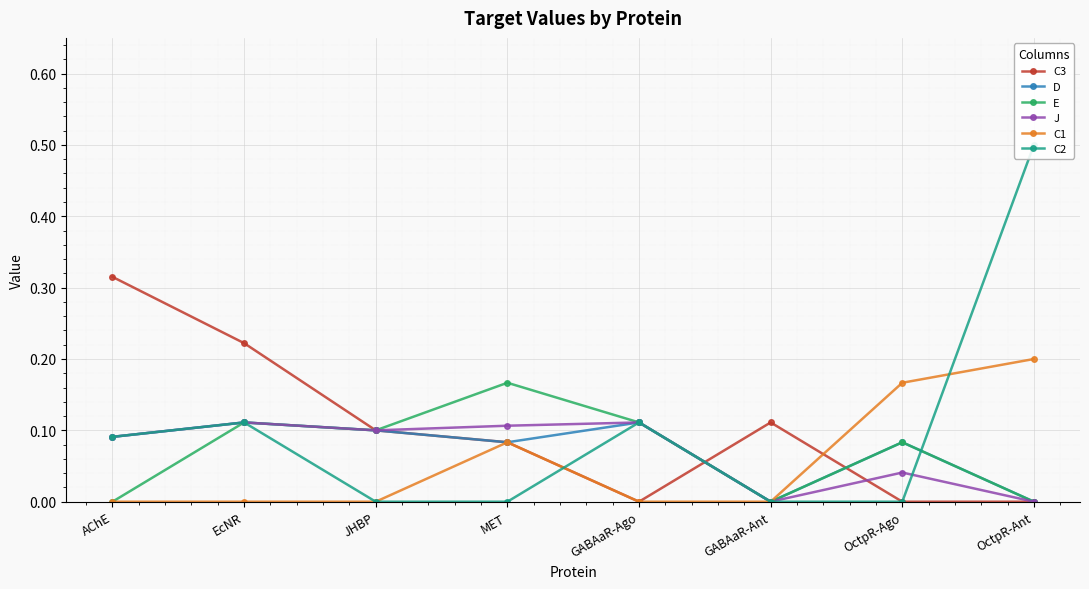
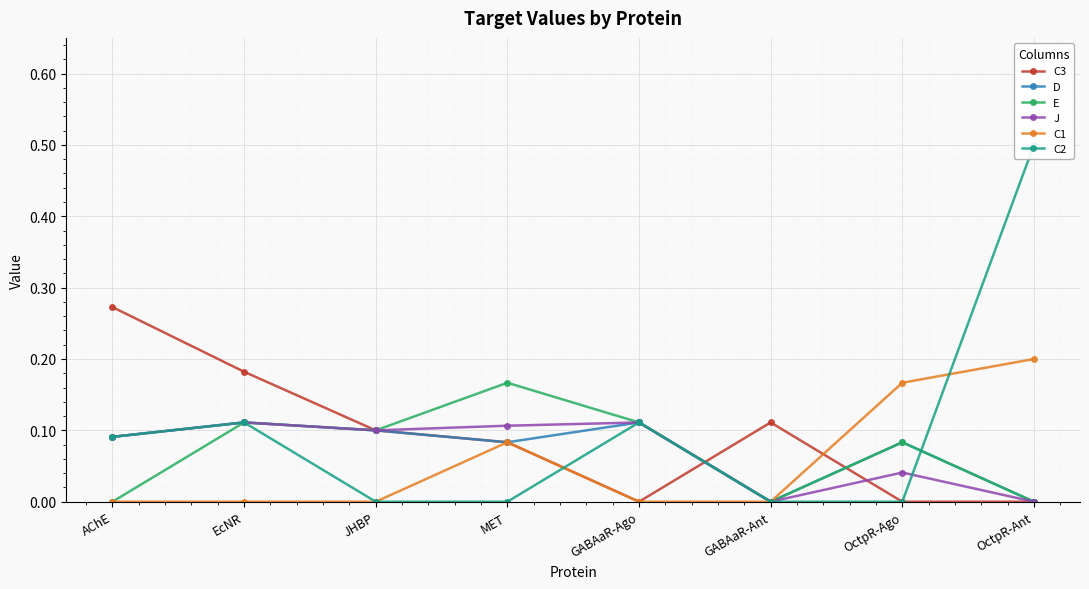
  {
    "C3": {
-     "AChE": 0.32,
-     "EcNR": 0.22,
+     "AChE": 0.27,
+     "EcNR": 0.18,
      "GABAaR-Ant": 0.11
    },
    "J": {
      "MET": 0.11,
      "OctpR-Ago": 0.04
    },
    "C1": {
      "EcNR": 0.00,
      "OctpR-Ago": 0.17,
      "OctpR-Ant": 0.20
    }
  }
